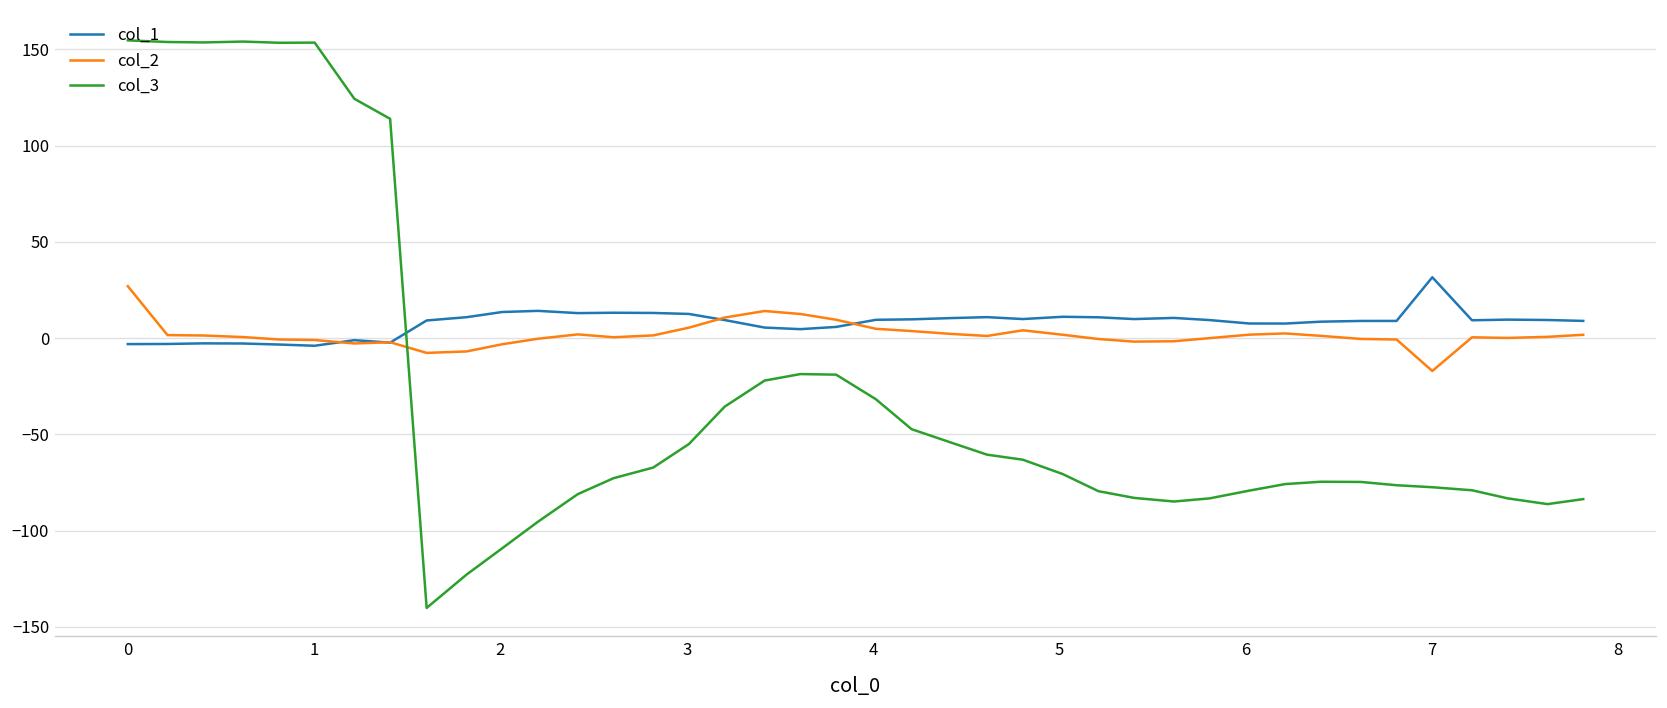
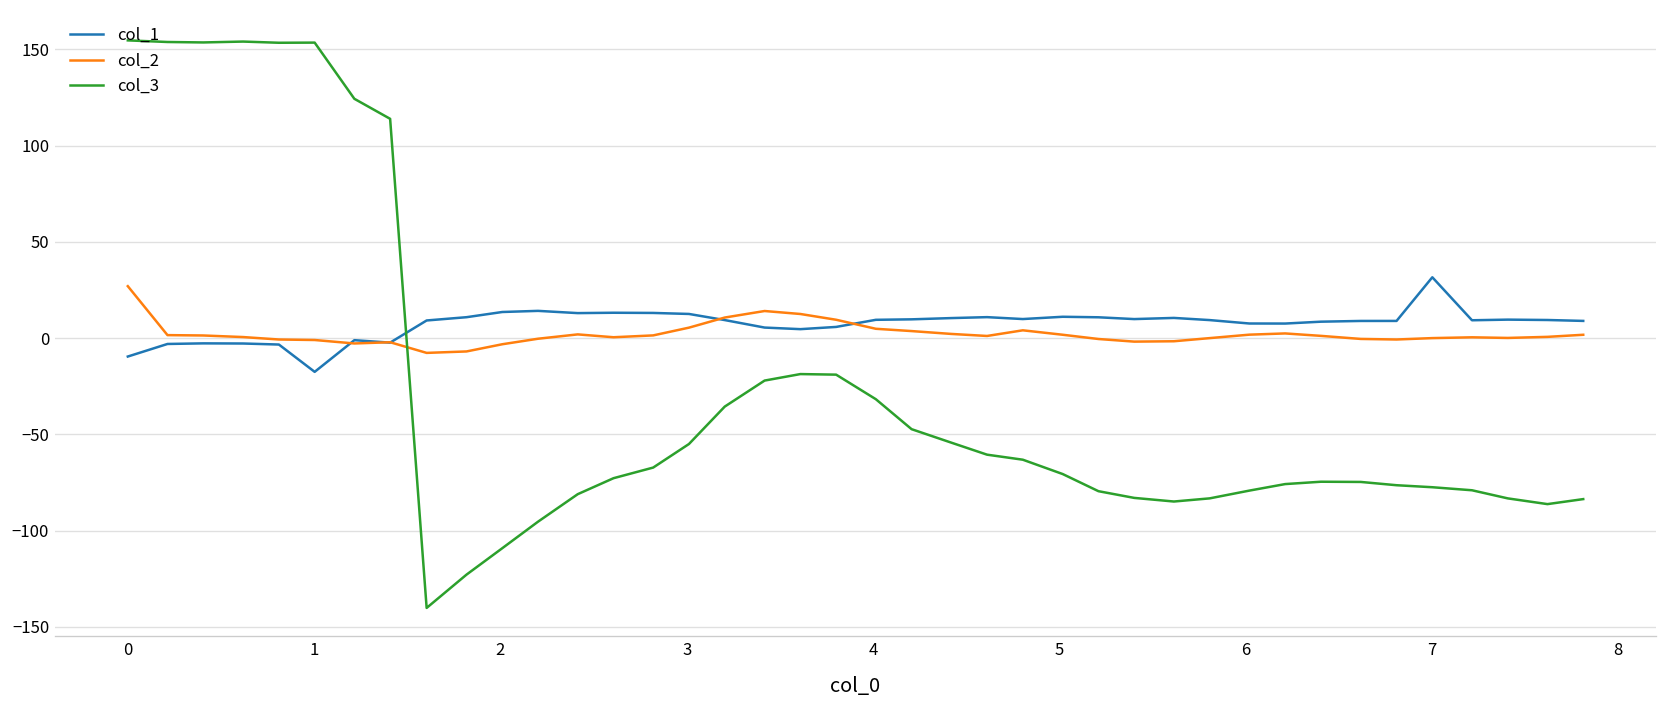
  {
    "col_1": {
-     "0": -3,
-     "1": -4,
+     "0": -10,
+     "1": -18,
      "7": 32
    },
    "col_2": {
      "0": 27,
      "1": -1,
-     "7": -17
+     "7": 0
    },
    "col_3": {
      "0": 155,
      "1": 153,
      "7": -77
    }
  }
